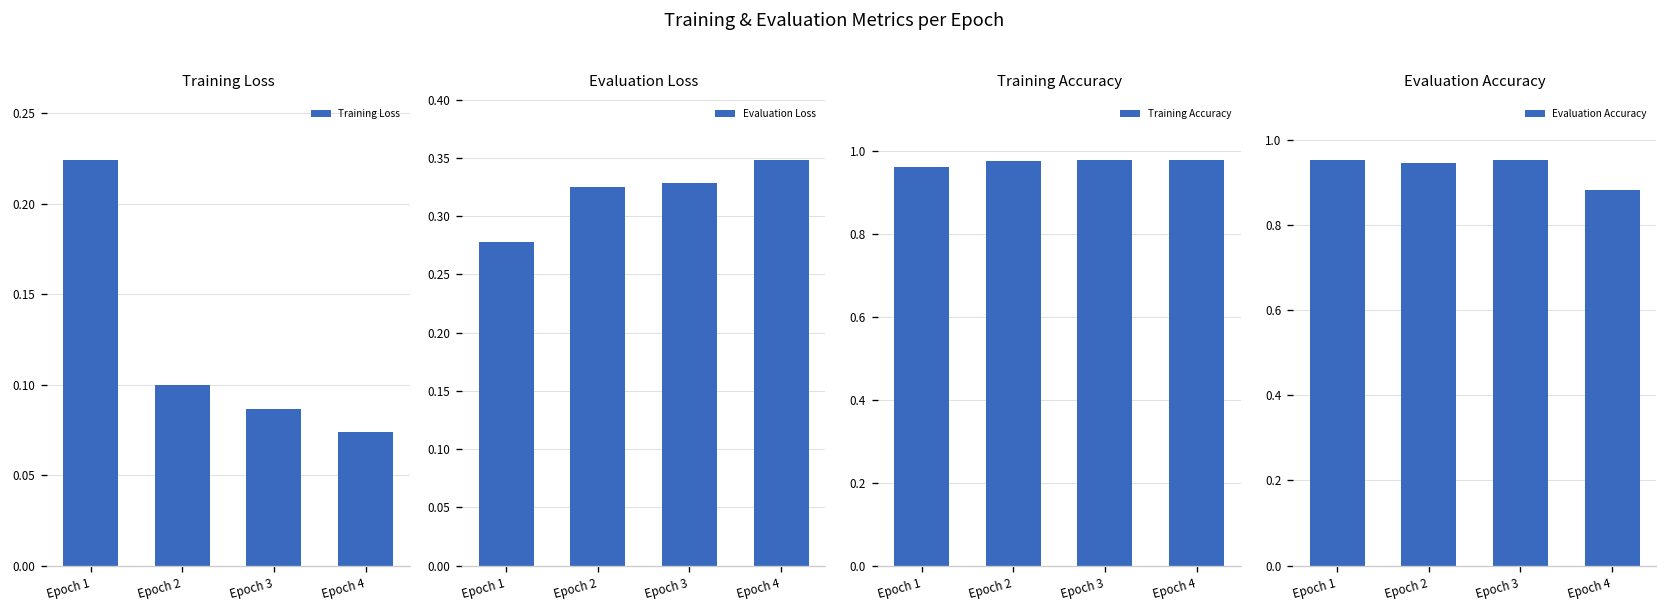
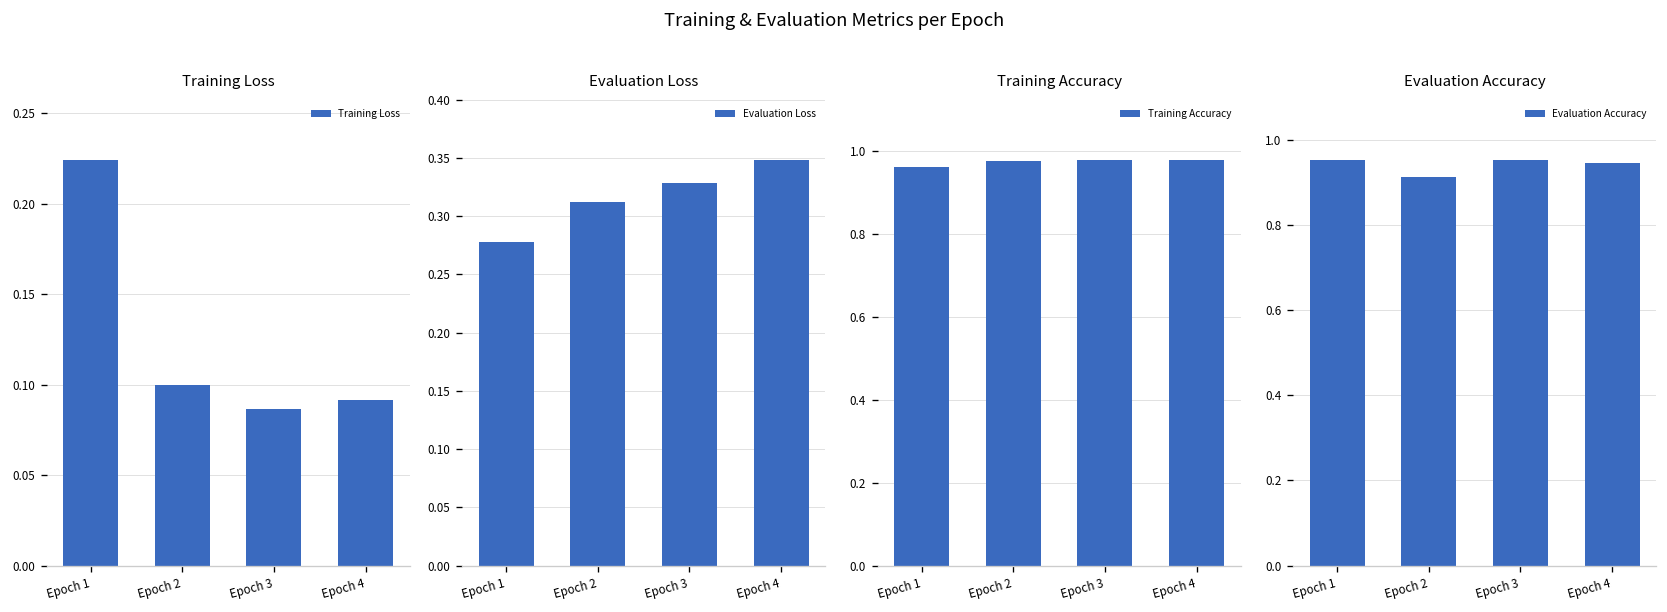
  {
    "Training Loss": {
      "Epoch 1": 0.224,
      "Epoch 2": 0.100,
      "Epoch 3": 0.087,
-     "Epoch 4": 0.074
+     "Epoch 4": 0.091
    },
    "Evaluation Loss": {
      "Epoch 1": 0.28,
-     "Epoch 2": 0.33,
+     "Epoch 2": 0.31,
      "Epoch 3": 0.33,
      "Epoch 4": 0.35
    },
    "Training Accuracy": {
      "Epoch 1": 0.96,
      "Epoch 2": 0.98,
      "Epoch 3": 0.98,
      "Epoch 4": 0.98
    },
    "Evaluation Accuracy": {
      "Epoch 1": 0.95,
-     "Epoch 2": 0.94,
+     "Epoch 2": 0.91,
      "Epoch 3": 0.95,
-     "Epoch 4": 0.88
+     "Epoch 4": 0.94
    }
  }
